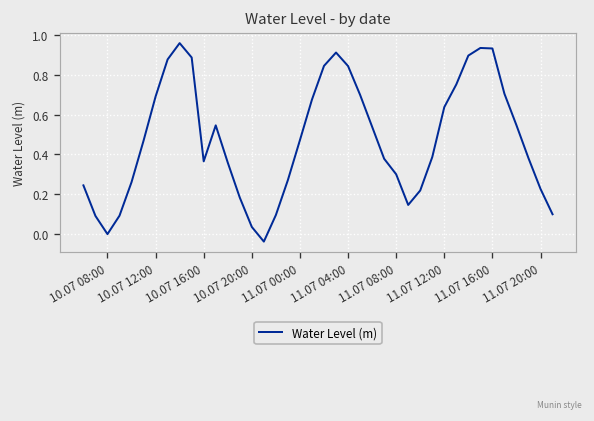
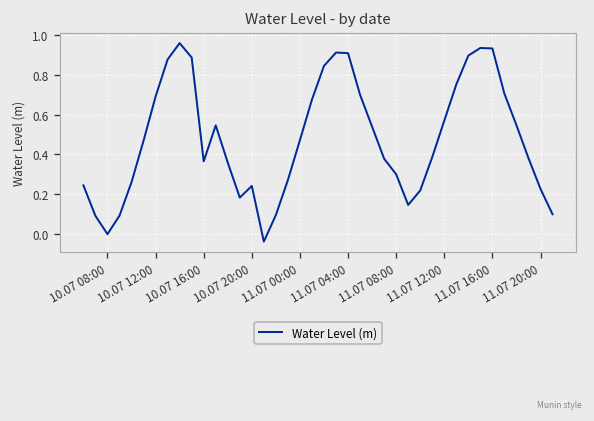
  {
    "10.07 08:00": 0.00,
    "10.07 12:00": 0.69,
    "10.07 16:00": 0.37,
-   "10.07 20:00": 0.04,
+   "10.07 20:00": 0.24,
    "11.07 00:00": 0.47,
-   "11.07 04:00": 0.85,
+   "11.07 04:00": 0.91,
    "11.07 08:00": 0.30,
-   "11.07 12:00": 0.64,
+   "11.07 12:00": 0.57,
    "11.07 16:00": 0.93,
    "11.07 20:00": 0.23
  }
